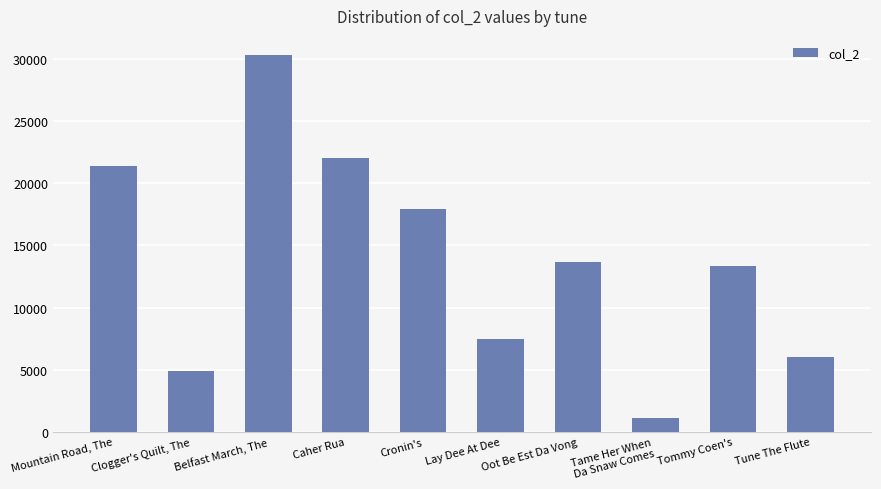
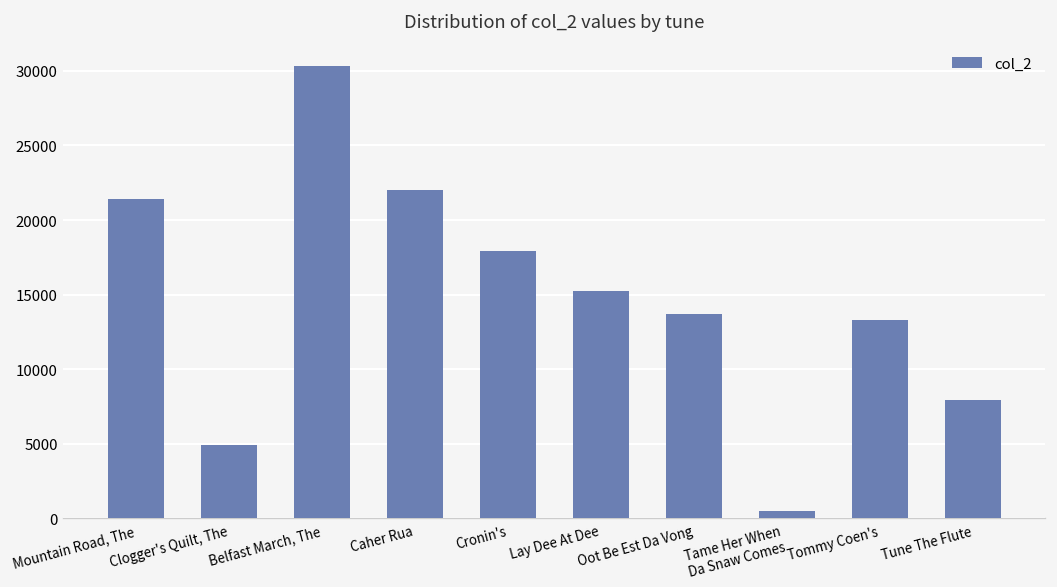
  {
    "Mountain Road, The": 21400,
    "Clogger's Quilt, The": 4900,
    "Belfast March, The": 30300,
    "Caher Rua": 22000,
    "Cronin's": 17900,
-   "Lay Dee At Dee": 7500,
+   "Lay Dee At Dee": 15300,
    "Oot Be Est Da Vong": 13700,
-   "Tame Her When Da Snaw Comes": 1100,
+   "Tame Her When Da Snaw Comes": 500,
    "Tommy Coen's": 13300,
-   "Tune The Flute": 6000
+   "Tune The Flute": 7900
  }
